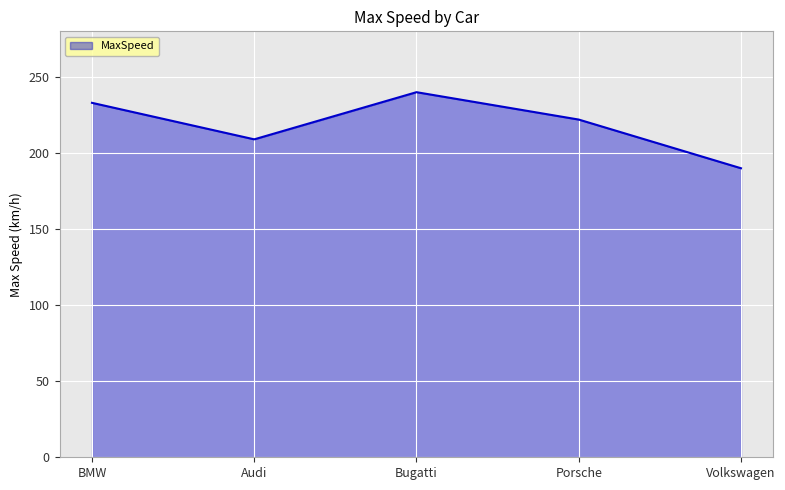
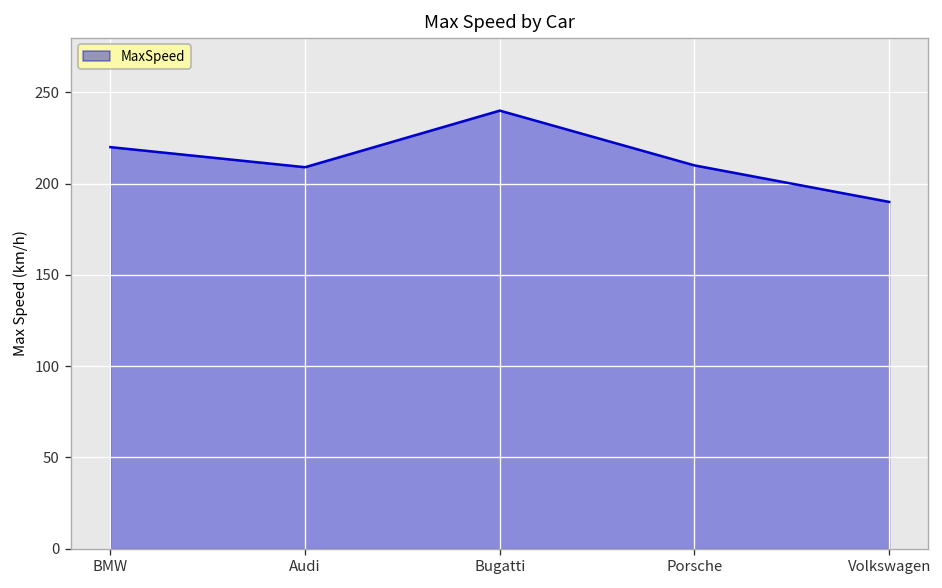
  {
-   "BMW": 233,
+   "BMW": 220,
    "Audi": 209,
    "Bugatti": 240,
-   "Porsche": 222,
+   "Porsche": 210,
    "Volkswagen": 190
  }
